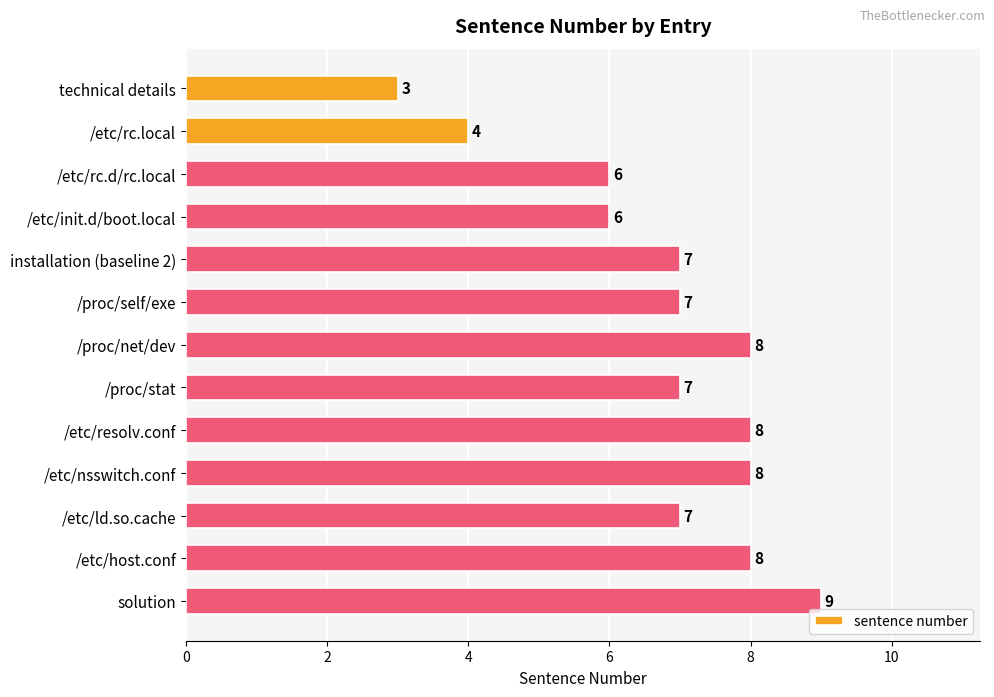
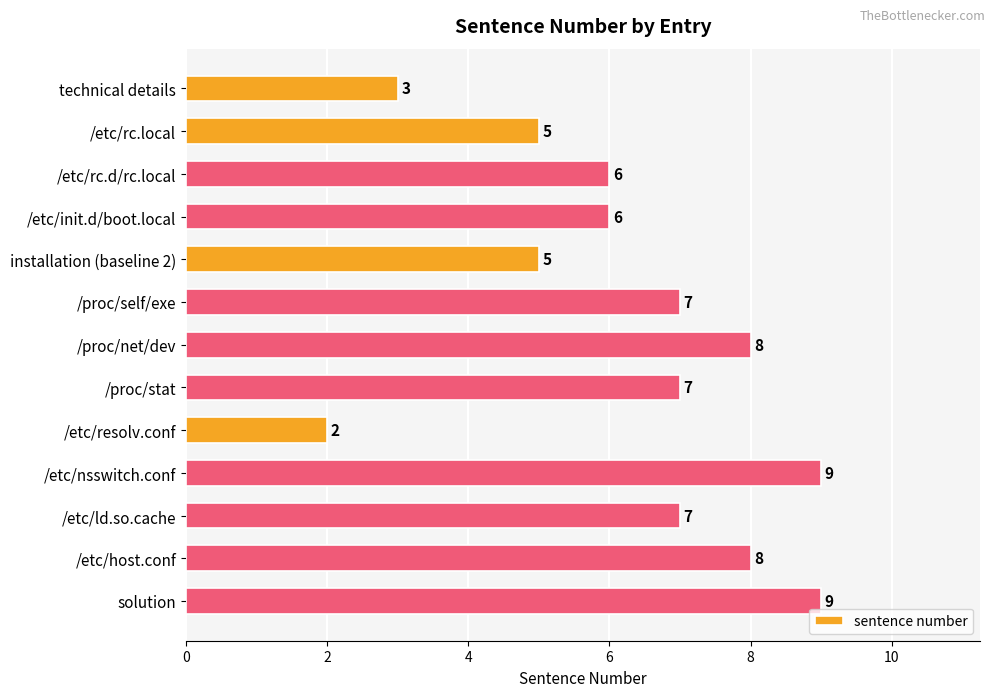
  {
    "technical details": 3,
-   "/etc/rc.local": 4,
+   "/etc/rc.local": 5,
    "/etc/rc.d/rc.local": 6,
    "/etc/init.d/boot.local": 6,
-   "installation (baseline 2)": 7,
+   "installation (baseline 2)": 5,
    "/proc/self/exe": 7,
    "/proc/net/dev": 8,
    "/proc/stat": 7,
-   "/etc/resolv.conf": 8,
-   "/etc/nsswitch.conf": 8,
+   "/etc/resolv.conf": 2,
+   "/etc/nsswitch.conf": 9,
    "/etc/ld.so.cache": 7,
    "/etc/host.conf": 8
  }
